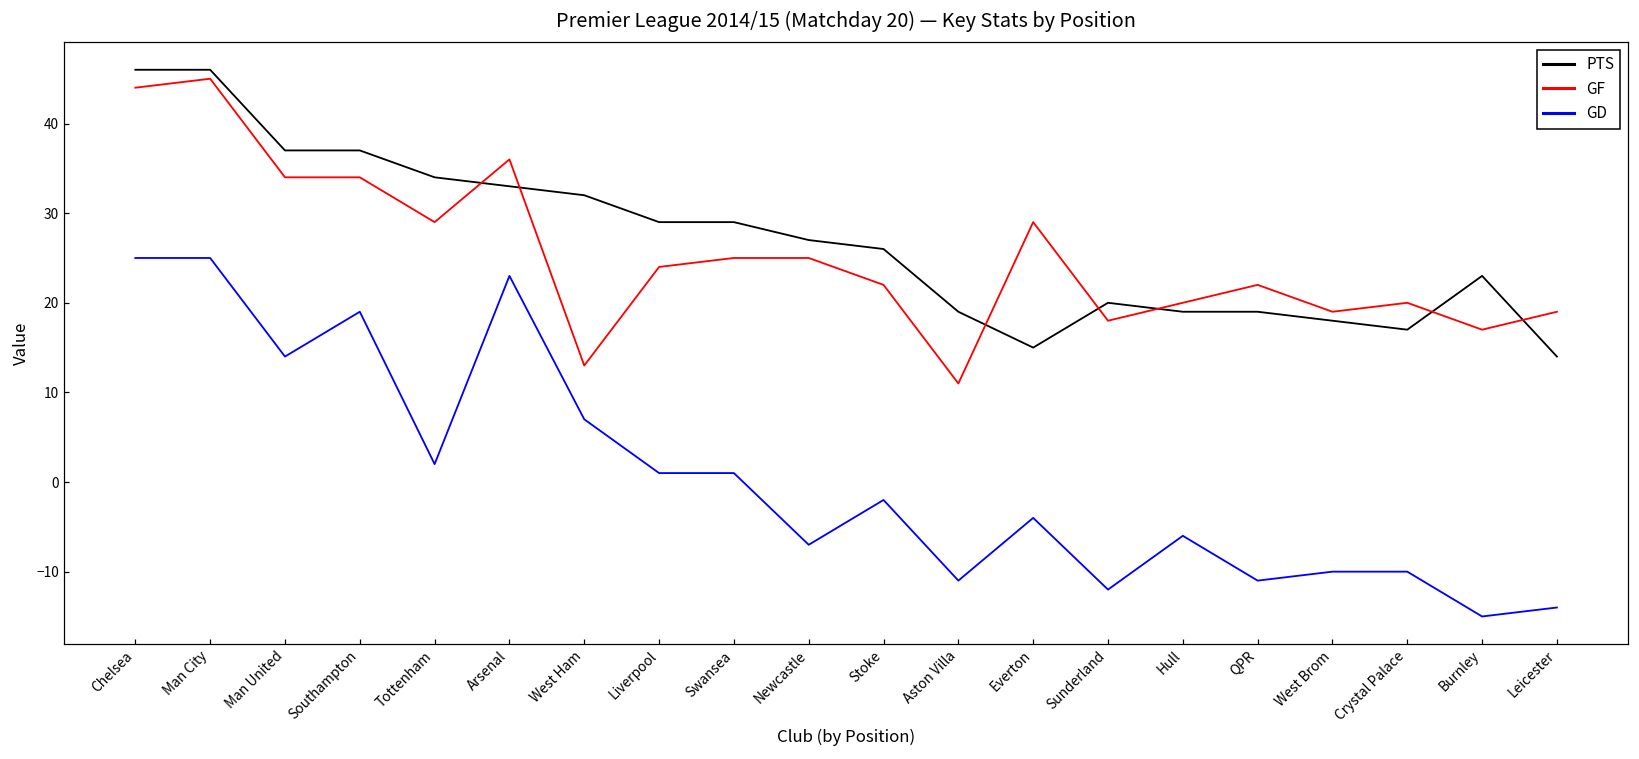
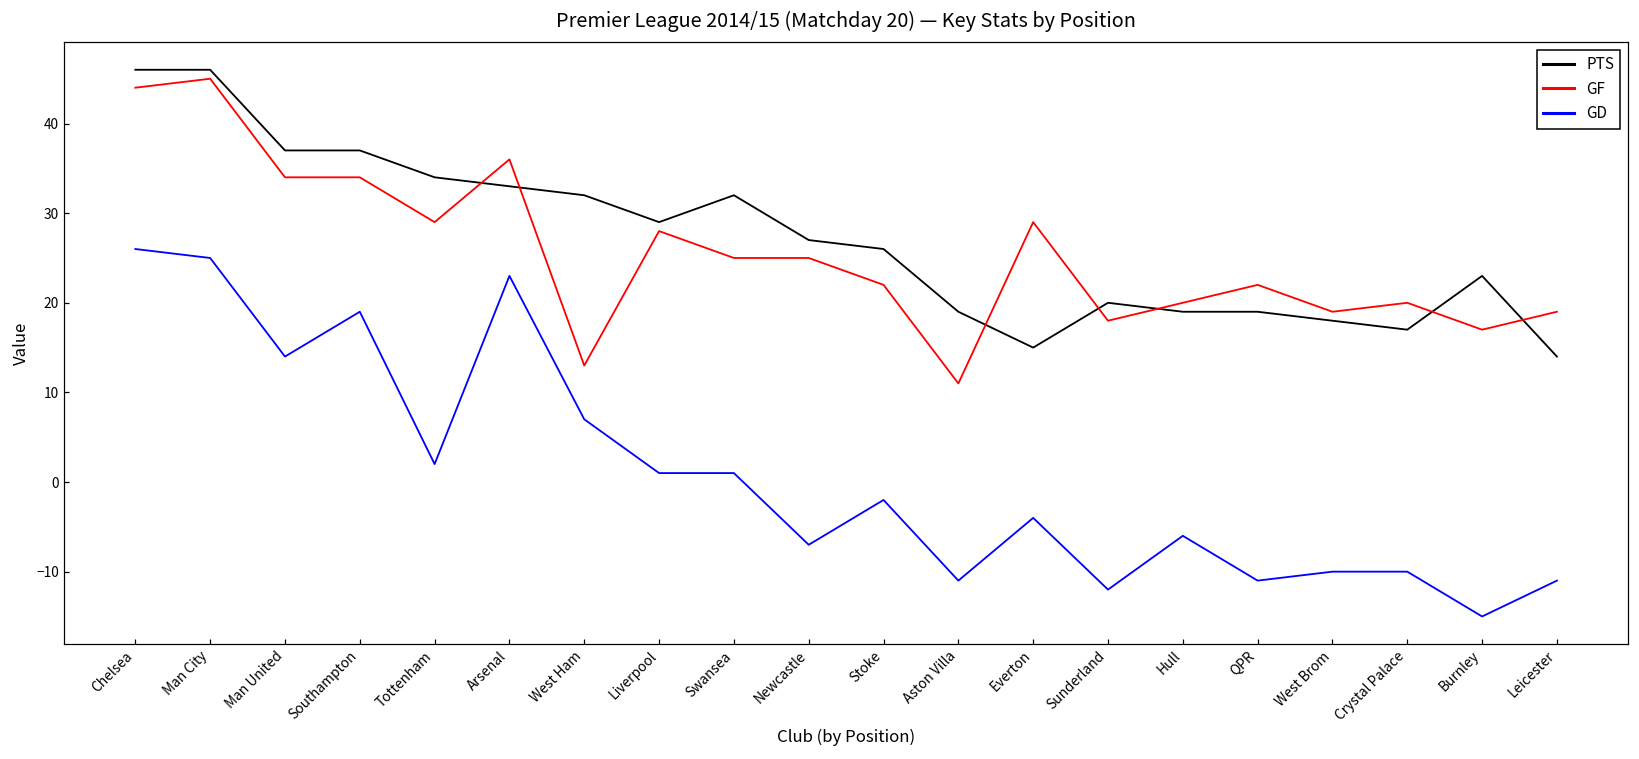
  {
    "PTS": {
      "Chelsea": 46,
      "Man City": 46,
      "Man United": 37,
      "Southampton": 37,
      "Tottenham": 34,
      "Arsenal": 33,
      "West Ham": 32,
      "Liverpool": 29,
-     "Swansea": 29,
+     "Swansea": 32,
      "Newcastle": 27,
      "Stoke": 26,
      "Aston Villa": 19,
      "Everton": 15,
      "Sunderland": 20,
      "Hull": 19,
      "QPR": 19,
      "West Brom": 18,
      "Crystal Palace": 17,
      "Burnley": 23,
      "Leicester": 14
    },
    "GF": {
      "Chelsea": 44,
      "Man City": 45,
      "Man United": 34,
      "Southampton": 34,
      "Tottenham": 29,
      "Arsenal": 36,
      "West Ham": 13,
-     "Liverpool": 24,
+     "Liverpool": 28,
      "Swansea": 25,
      "Newcastle": 25,
      "Stoke": 22,
      "Aston Villa": 11,
      "Everton": 29,
      "Sunderland": 18,
      "Hull": 20,
      "QPR": 22,
      "West Brom": 19,
      "Crystal Palace": 20,
      "Burnley": 17,
      "Leicester": 19
    },
    "GD": {
-     "Chelsea": 25,
+     "Chelsea": 26,
      "Man City": 25,
      "Man United": 14,
      "Southampton": 19,
      "Tottenham": 2,
      "Arsenal": 23,
      "West Ham": 7,
      "Liverpool": 1,
      "Swansea": 1,
      "Newcastle": -7,
      "Stoke": -2,
      "Aston Villa": -11,
      "Everton": -4,
      "Sunderland": -12,
      "Hull": -6,
      "QPR": -11,
      "West Brom": -10,
      "Crystal Palace": -10,
      "Burnley": -15,
-     "Leicester": -14
+     "Leicester": -11
    }
  }
